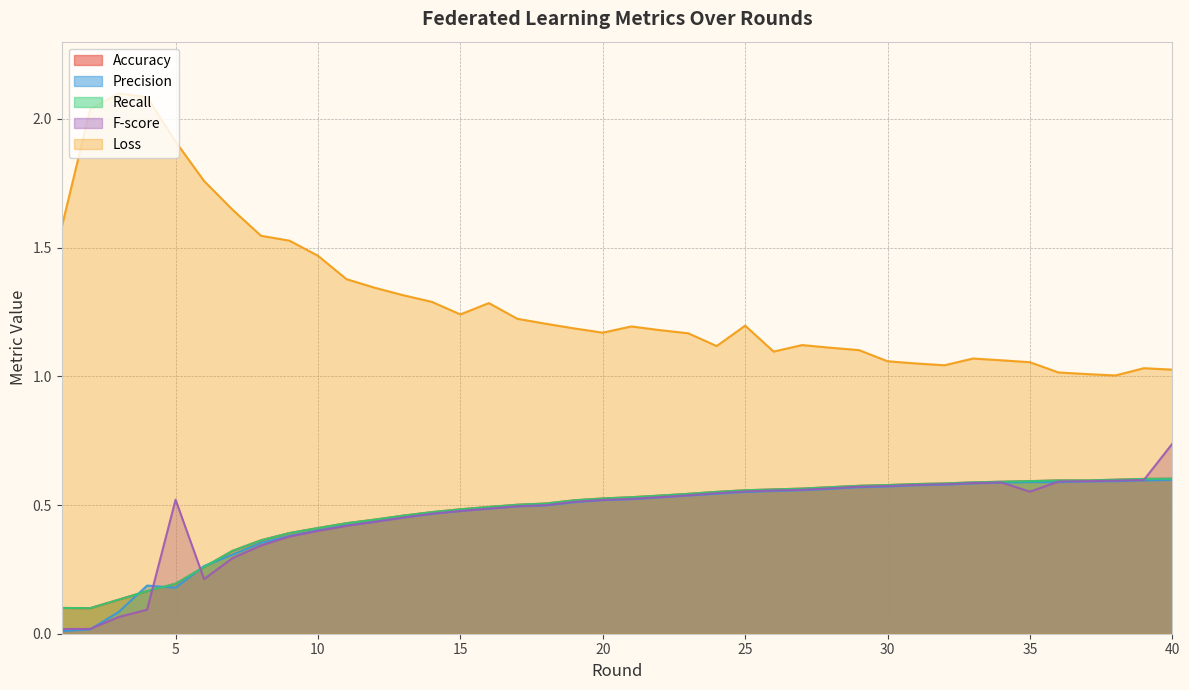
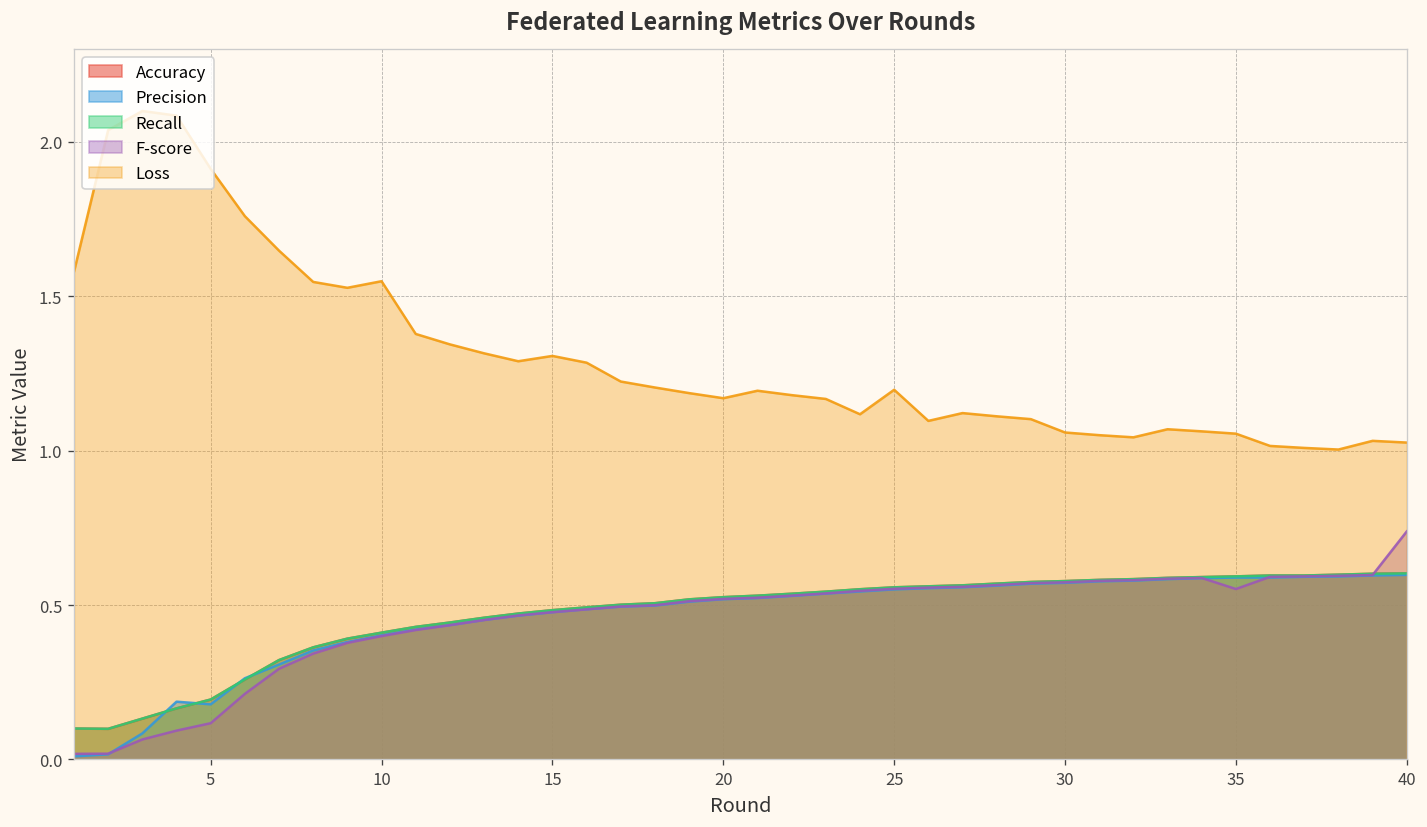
  {
    "Recall": {
      "5": 0.19
    },
    "Precision": {
      "5": 0.18
    },
    "F-score": {
-     "5": 0.52,
+     "5": 0.12,
      "35": 0.55,
      "40": 0.74
    },
    "Loss": {
-     "10": 1.47,
-     "15": 1.24,
+     "10": 1.55,
+     "15": 1.31,
      "20": 1.17,
      "25": 1.20,
      "30": 1.06,
      "35": 1.05,
      "40": 1.03
    }
  }
